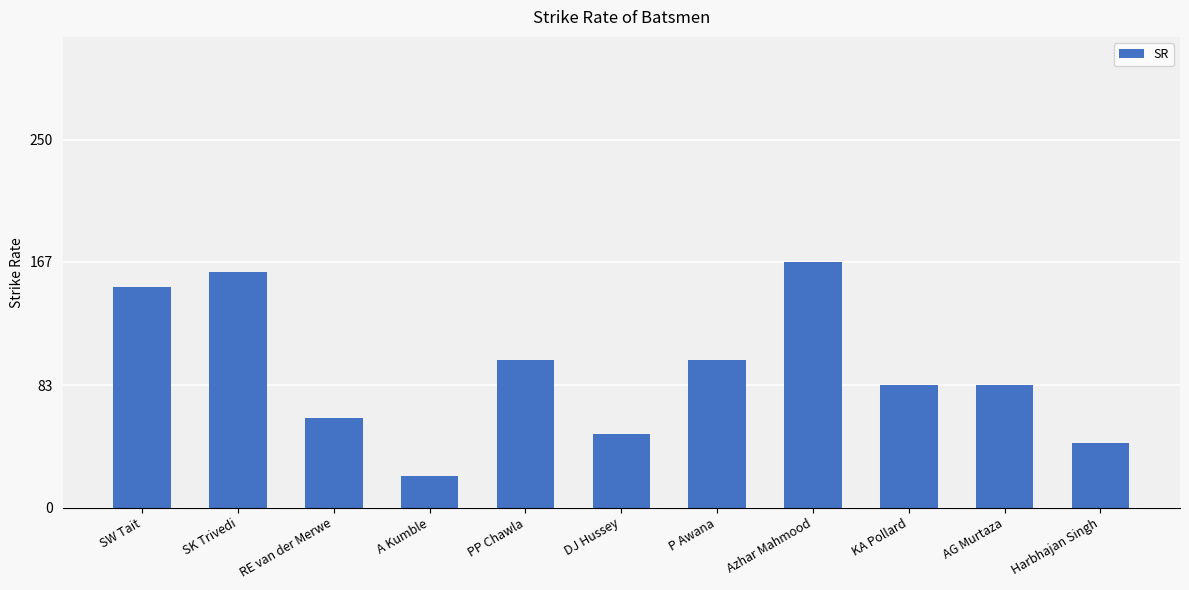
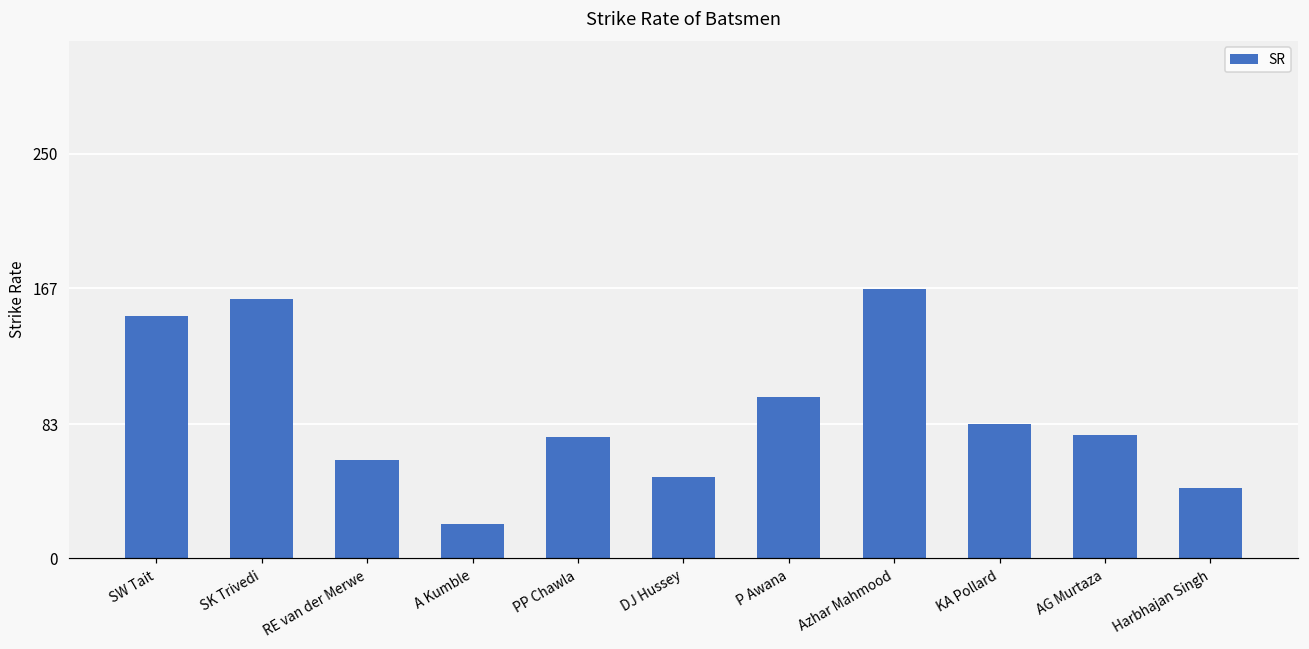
  {
    "SW Tait": 150,
    "SK Trivedi": 160,
    "RE van der Merwe": 61,
    "A Kumble": 21,
-   "PP Chawla": 100,
+   "PP Chawla": 75,
    "DJ Hussey": 50,
    "P Awana": 100,
    "Azhar Mahmood": 167,
    "KA Pollard": 83,
-   "AG Murtaza": 83,
+   "AG Murtaza": 76,
    "Harbhajan Singh": 44
  }
